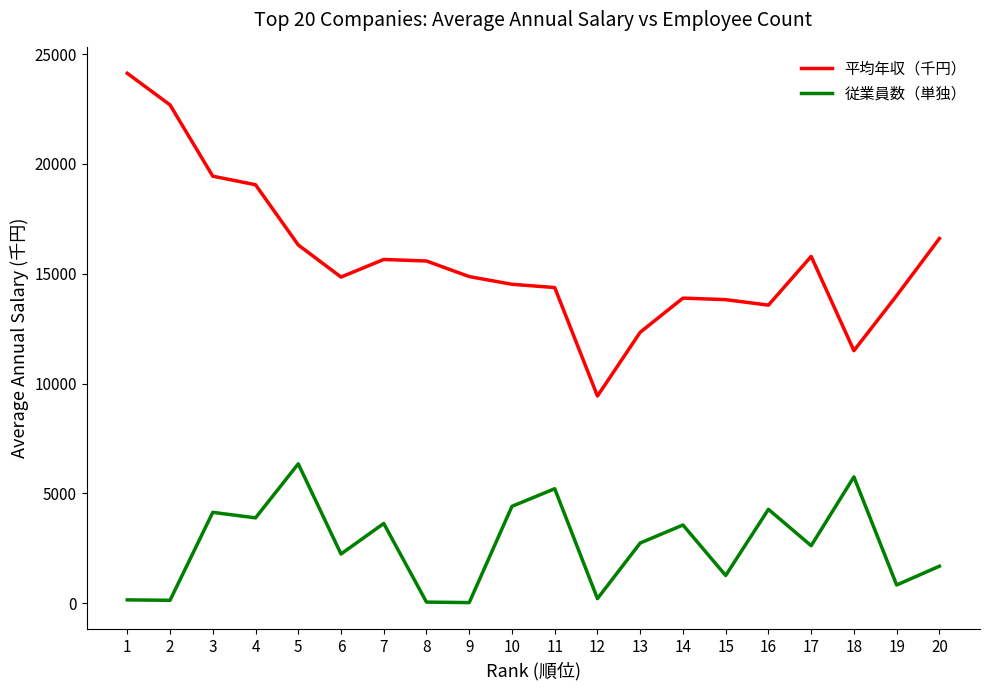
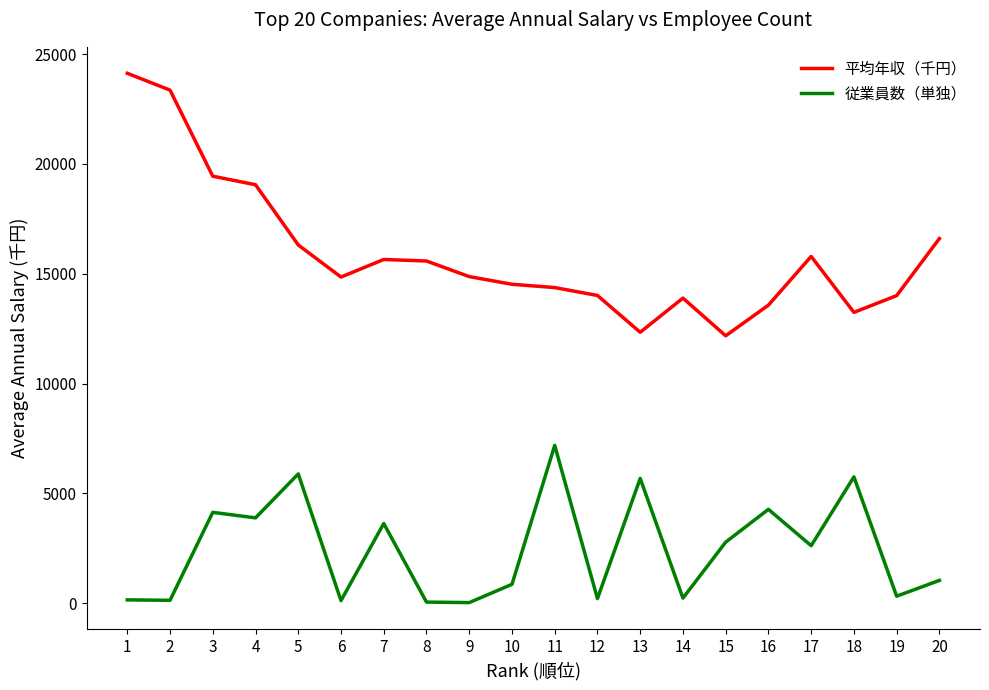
  {
    "平均年収（千円）": {
      "1": 24100,
-     "2": 22700,
+     "2": 23400,
      "3": 19400,
      "4": 19100,
      "5": 16300,
      "6": 14800,
      "7": 15700,
      "8": 15600,
      "9": 14900,
      "10": 14500,
      "11": 14400,
-     "12": 9400,
+     "12": 14000,
      "13": 12300,
      "14": 13900,
-     "15": 13800,
+     "15": 12200,
      "16": 13600,
      "17": 15800,
-     "18": 11500,
+     "18": 13200,
      "19": 14000,
      "20": 16600
    },
    "従業員数（単独）": {
      "1": 100,
      "2": 100,
      "3": 4100,
      "4": 3900,
-     "5": 6300,
-     "6": 2200,
+     "5": 5900,
+     "6": 100,
      "7": 3600,
      "8": 0,
      "9": 0,
-     "10": 4400,
-     "11": 5200,
+     "10": 900,
+     "11": 7200,
      "12": 200,
-     "13": 2700,
-     "14": 3600,
-     "15": 1300,
+     "13": 5700,
+     "14": 200,
+     "15": 2800,
      "16": 4300,
      "17": 2600,
      "18": 5700,
-     "19": 800,
-     "20": 1700
+     "19": 300,
+     "20": 1000
    }
  }
